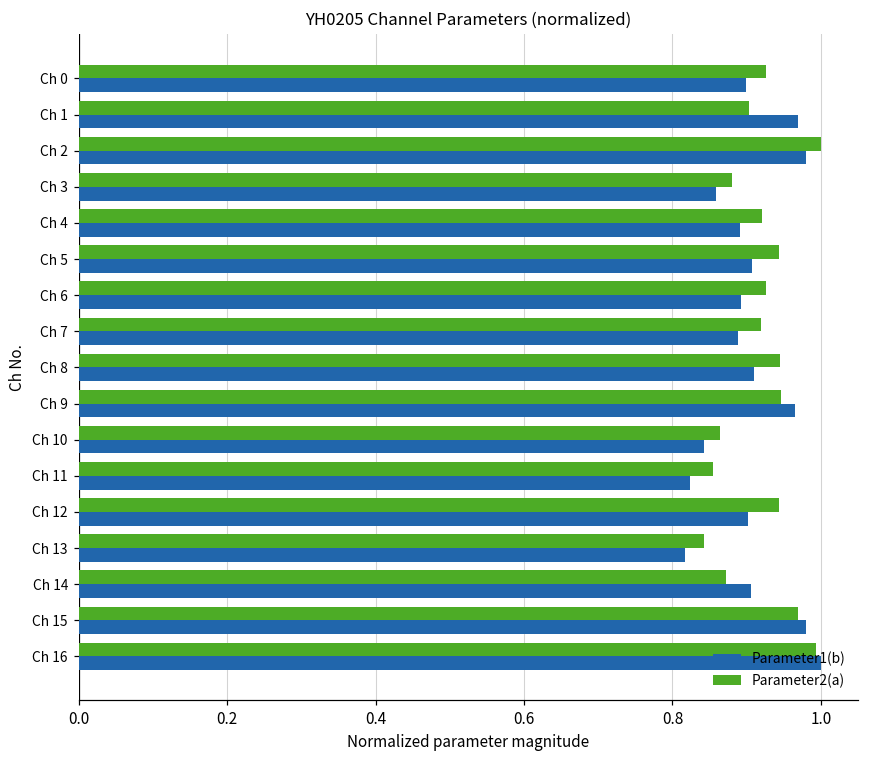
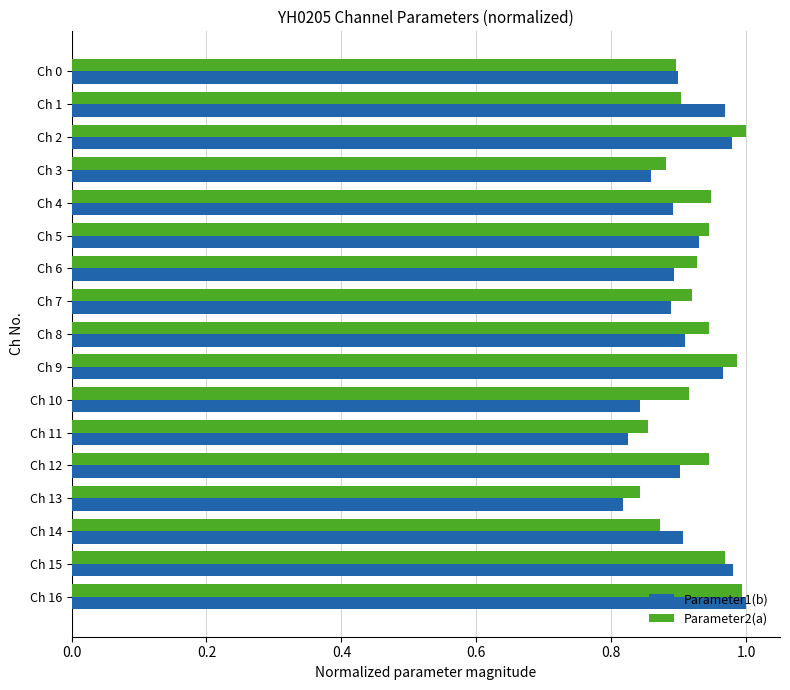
  {
    "Parameter1(b)": {
      "Ch 0": 0.90,
      "Ch 1": 0.97,
      "Ch 2": 0.98,
      "Ch 3": 0.86,
      "Ch 4": 0.89,
-     "Ch 5": 0.91,
+     "Ch 5": 0.93,
      "Ch 6": 0.89,
      "Ch 7": 0.89,
      "Ch 8": 0.91,
      "Ch 9": 0.97,
      "Ch 10": 0.84,
      "Ch 11": 0.82,
      "Ch 12": 0.90,
      "Ch 13": 0.82,
      "Ch 14": 0.91,
      "Ch 15": 0.98,
      "Ch 16": 1.00
    },
    "Parameter2(a)": {
-     "Ch 0": 0.93,
+     "Ch 0": 0.90,
      "Ch 1": 0.90,
      "Ch 2": 1.00,
      "Ch 3": 0.88,
-     "Ch 4": 0.92,
+     "Ch 4": 0.95,
      "Ch 5": 0.94,
      "Ch 6": 0.93,
      "Ch 7": 0.92,
      "Ch 8": 0.94,
-     "Ch 9": 0.95,
-     "Ch 10": 0.86,
+     "Ch 9": 0.99,
+     "Ch 10": 0.91,
      "Ch 11": 0.85,
      "Ch 12": 0.94,
      "Ch 13": 0.84,
      "Ch 14": 0.87,
      "Ch 15": 0.97,
      "Ch 16": 0.99
    }
  }
